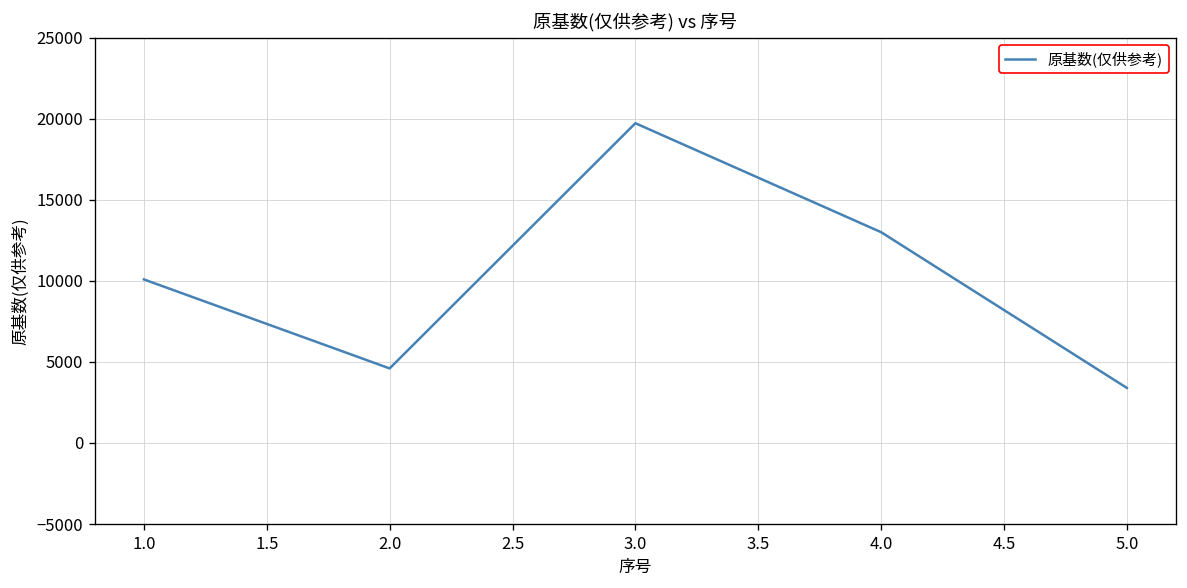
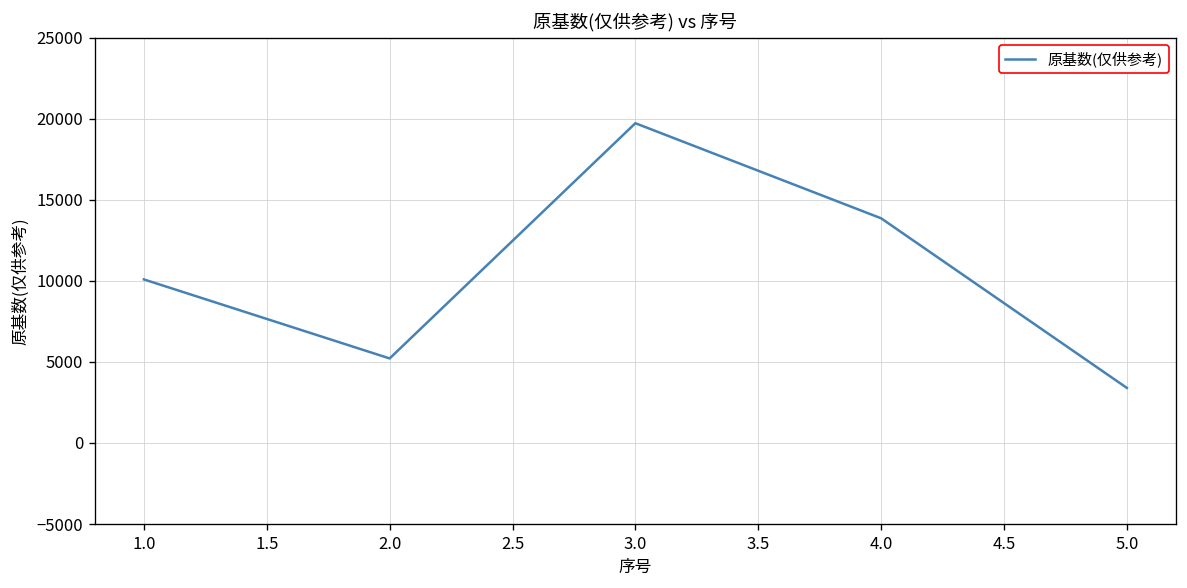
  {
    "1.0": 10100,
-   "2.0": 4600,
+   "2.0": 5200,
    "3.0": 19700,
-   "4.0": 13000,
+   "4.0": 13900,
    "5.0": 3400
  }
